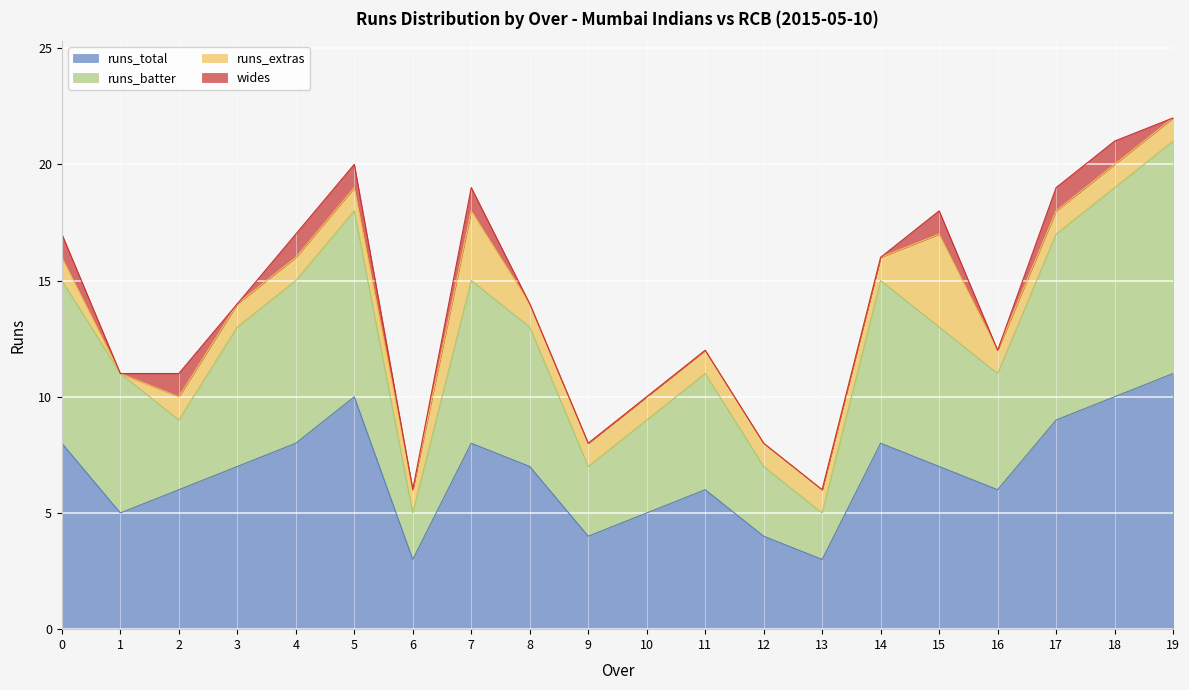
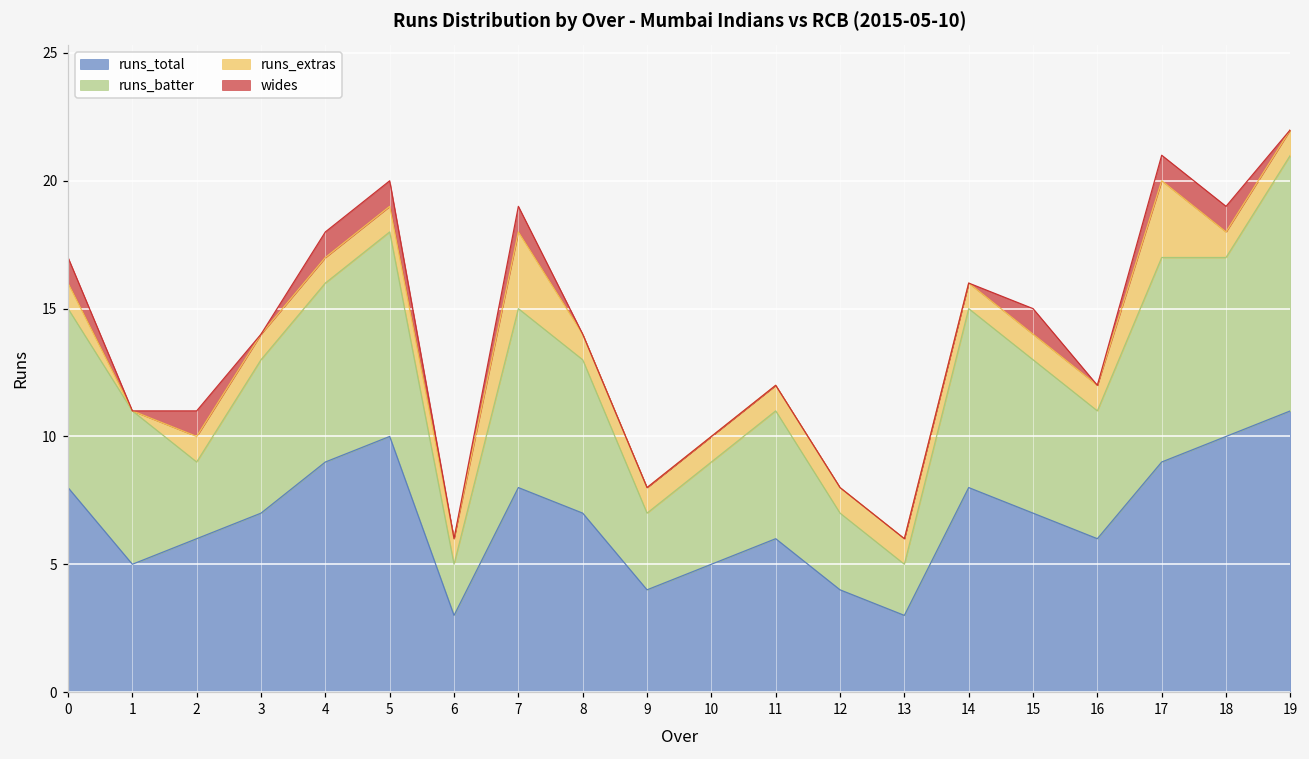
  {
    "runs_total": {
      "0": 8,
      "1": 5,
      "2": 6,
      "3": 7,
-     "4": 8,
+     "4": 9,
      "5": 10,
      "6": 3,
      "7": 8,
      "8": 7,
      "9": 4,
      "10": 5,
      "11": 6,
      "12": 4,
      "13": 3,
      "14": 8,
      "15": 7,
      "16": 6,
      "17": 9,
      "18": 10,
      "19": 11
    },
    "runs_batter": {
      "0": 7,
      "2": 3,
      "3": 6,
      "4": 7,
      "5": 8,
      "6": 2,
      "7": 7,
      "8": 6,
      "9": 3,
      "10": 4,
      "11": 5,
      "12": 3,
      "13": 2,
      "14": 7,
      "15": 6,
      "16": 5,
      "17": 8,
-     "18": 9,
+     "18": 7,
      "19": 10
    },
    "runs_extras": {
      "0": 1,
      "2": 1,
      "4": 1,
      "5": 1,
      "7": 3,
-     "15": 4,
-     "17": 1,
+     "15": 1,
+     "17": 3,
      "18": 1
    },
    "wides": {
      "0": 1,
      "2": 1,
      "4": 1,
      "5": 1,
      "7": 1,
      "15": 1,
      "17": 1,
      "18": 1
    }
  }
